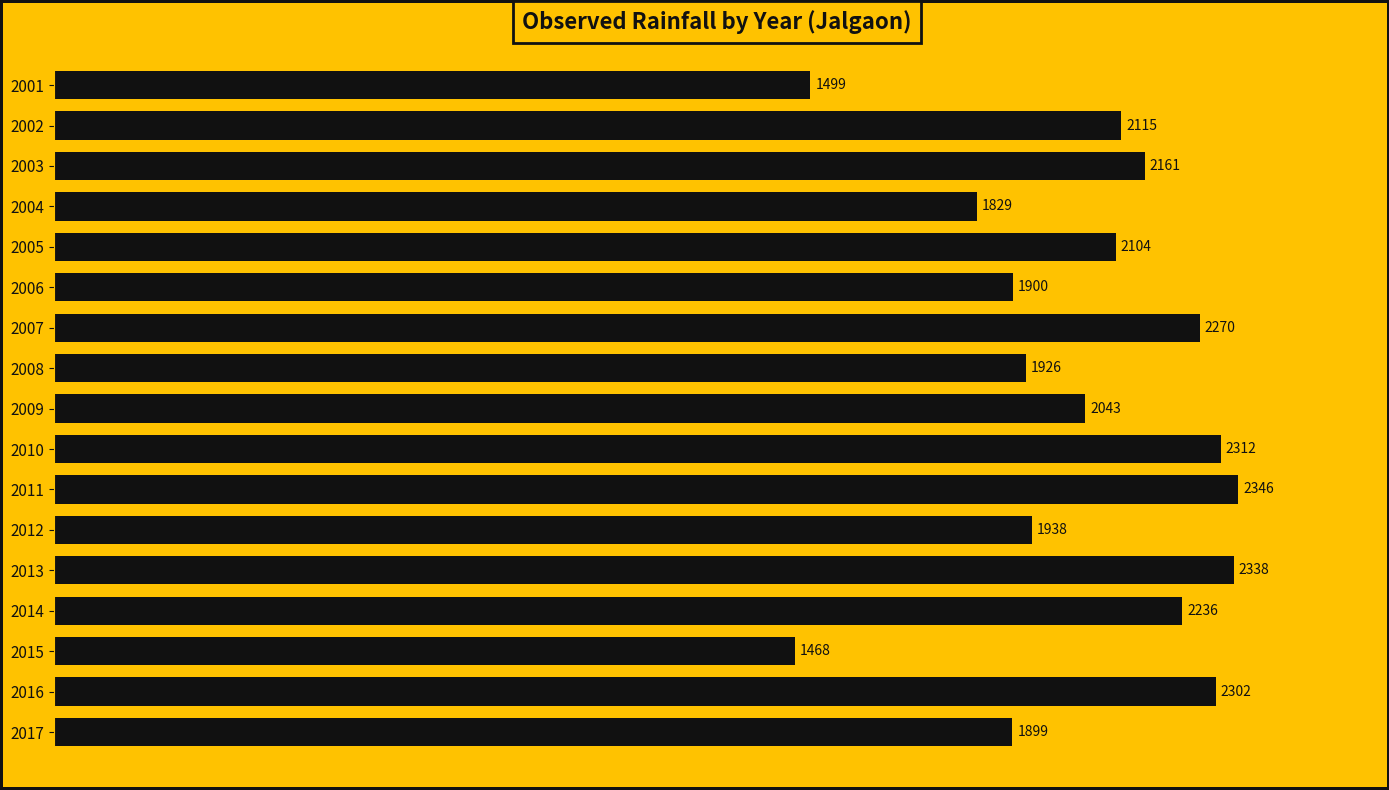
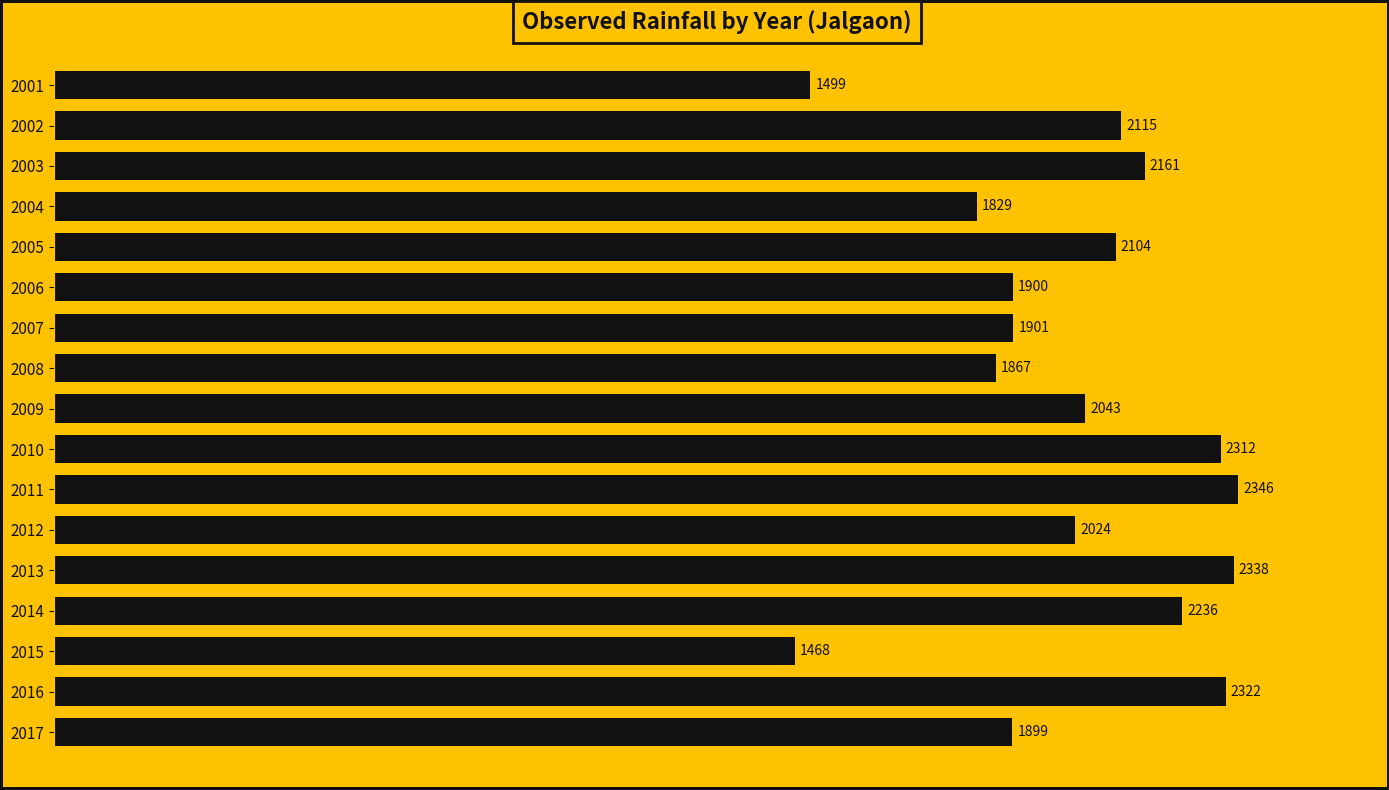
  {
    "2001": 1499,
    "2002": 2115,
    "2003": 2161,
    "2004": 1829,
    "2005": 2104,
    "2006": 1900,
-   "2007": 2270,
-   "2008": 1926,
+   "2007": 1901,
+   "2008": 1867,
    "2009": 2043,
    "2010": 2312,
    "2011": 2346,
-   "2012": 1938,
+   "2012": 2024,
    "2013": 2338,
    "2014": 2236,
    "2015": 1468,
-   "2016": 2302,
+   "2016": 2322,
    "2017": 1899
  }
